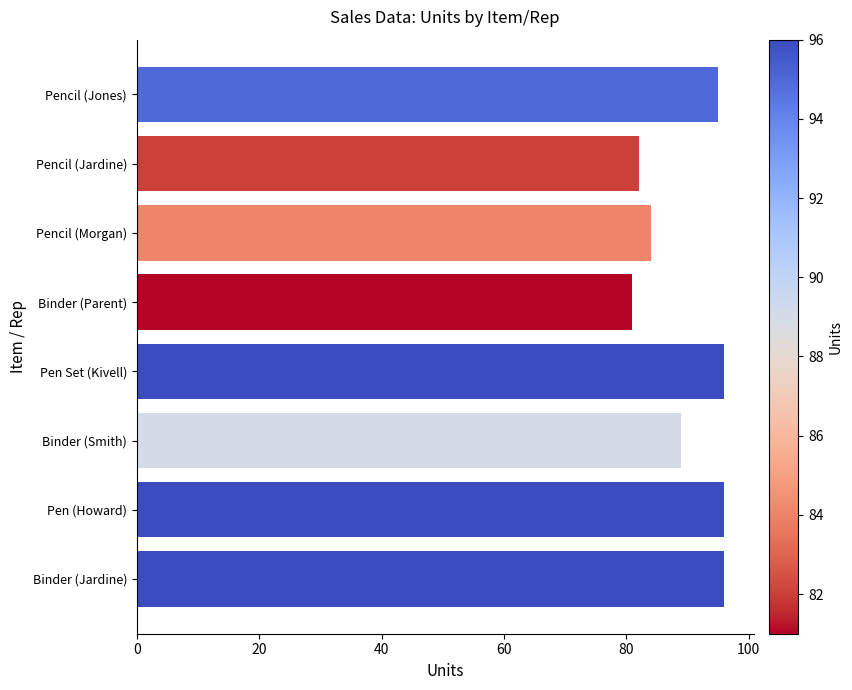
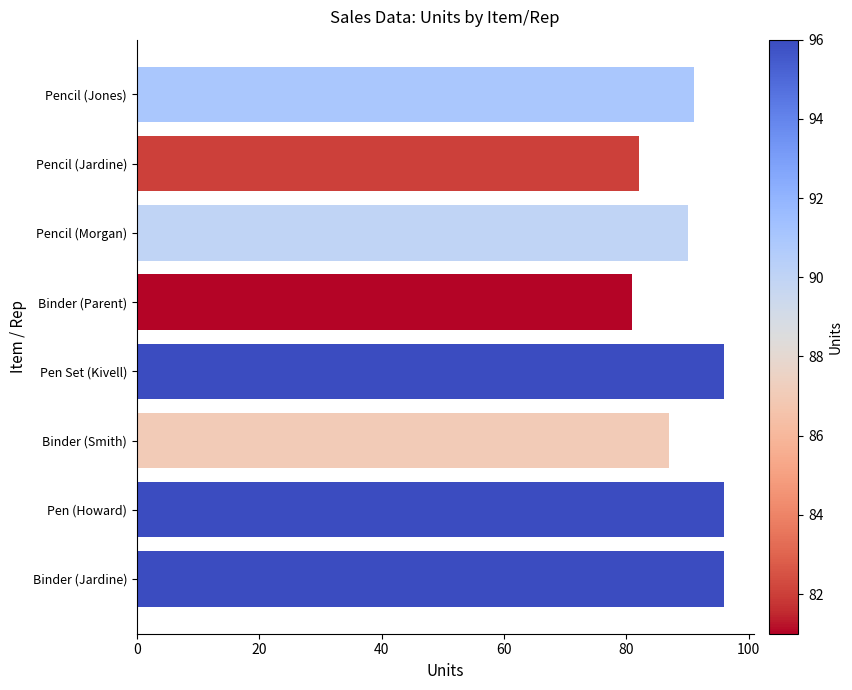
  {
-   "Pencil (Jones)": 95,
+   "Pencil (Jones)": 91,
    "Pencil (Jardine)": 82,
-   "Pencil (Morgan)": 84,
+   "Pencil (Morgan)": 90,
    "Binder (Parent)": 81,
    "Pen Set (Kivell)": 96,
-   "Binder (Smith)": 89,
+   "Binder (Smith)": 87,
    "Pen (Howard)": 96,
    "Binder (Jardine)": 96
  }
